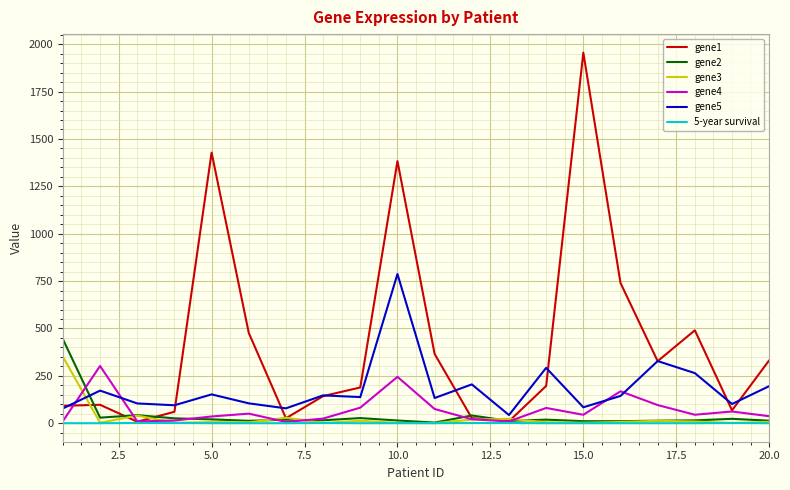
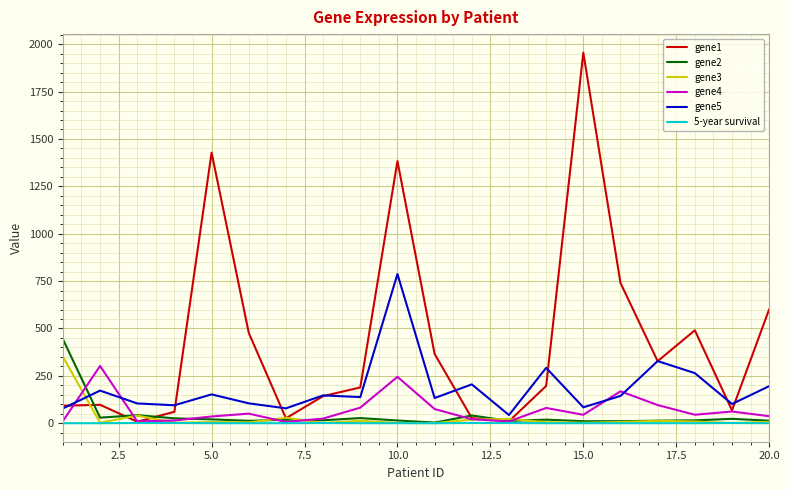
  {
    "gene1": {
      "5.0": 1430,
      "10.0": 1380,
      "15.0": 1960,
-     "20.0": 330
+     "20.0": 600
    },
    "gene2": {
      "5.0": 20
    },
    "gene4": {
      "5.0": 40,
      "10.0": 240,
      "15.0": 40,
      "20.0": 40
    },
    "gene5": {
      "5.0": 150,
      "10.0": 790,
      "15.0": 80,
      "20.0": 200
    }
  }
